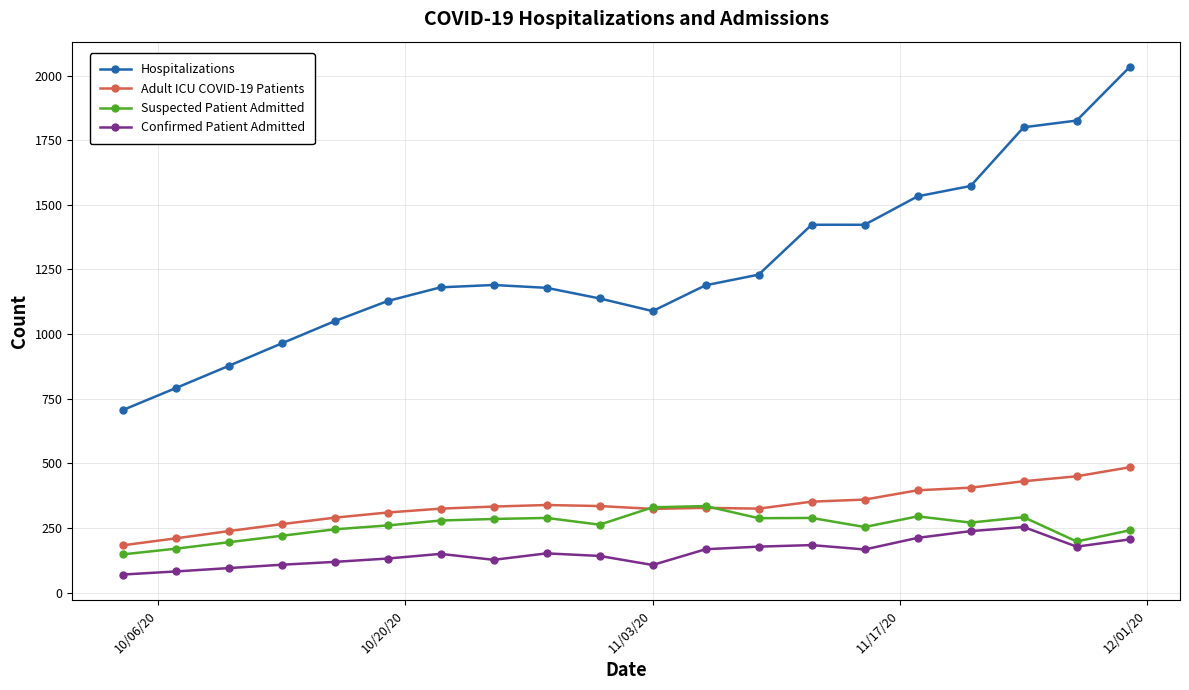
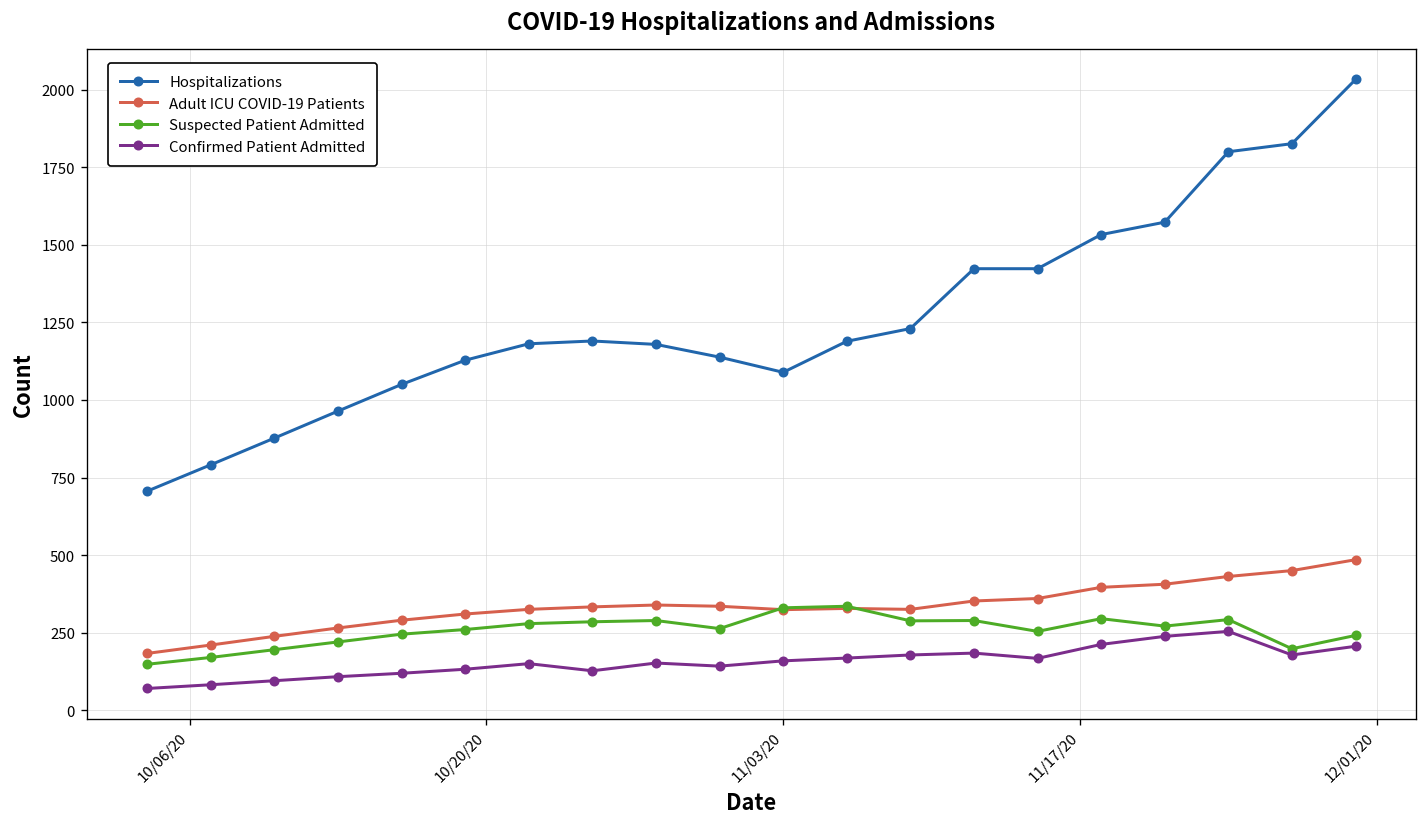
  {
    "Hospitalizations": {
      "11/03/20": 1090
    },
    "Confirmed Patient Admitted": {
-     "11/03/20": 110
+     "11/03/20": 160
    }
  }
